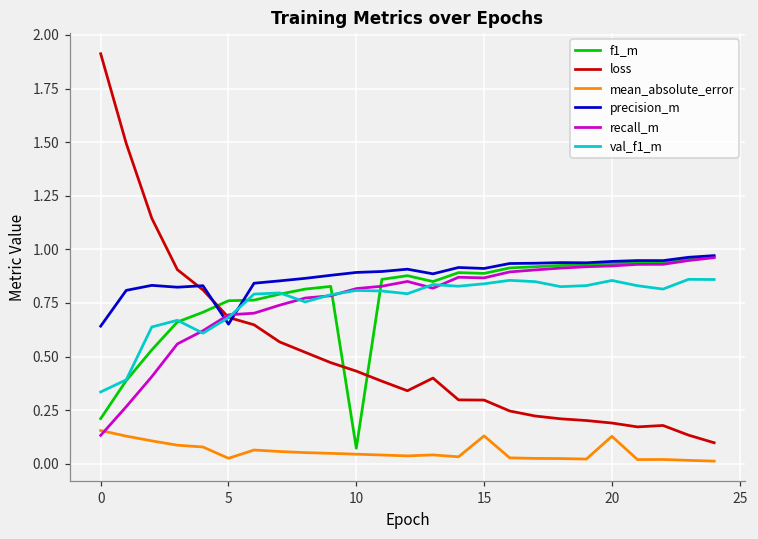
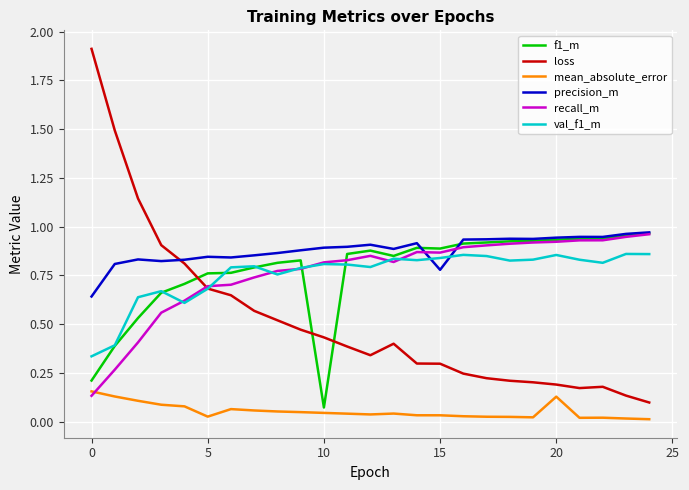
  {
    "f1_m": {
      "0": 0.21,
      "5": 0.76,
      "10": 0.07,
      "15": 0.89
    },
    "loss": {
      "0": 1.91,
      "10": 0.43,
      "15": 0.30,
      "20": 0.19
    },
    "mean_absolute_error": {
      "0": 0.16,
      "5": 0.03,
      "10": 0.04,
-     "15": 0.13,
+     "15": 0.03,
      "20": 0.13
    },
    "precision_m": {
      "0": 0.64,
-     "5": 0.65,
+     "5": 0.85,
      "10": 0.89,
-     "15": 0.91
+     "15": 0.78
    },
    "recall_m": {
      "0": 0.13,
      "15": 0.87
    },
    "val_f1_m": {
      "0": 0.33,
      "15": 0.84,
      "20": 0.85
    }
  }
